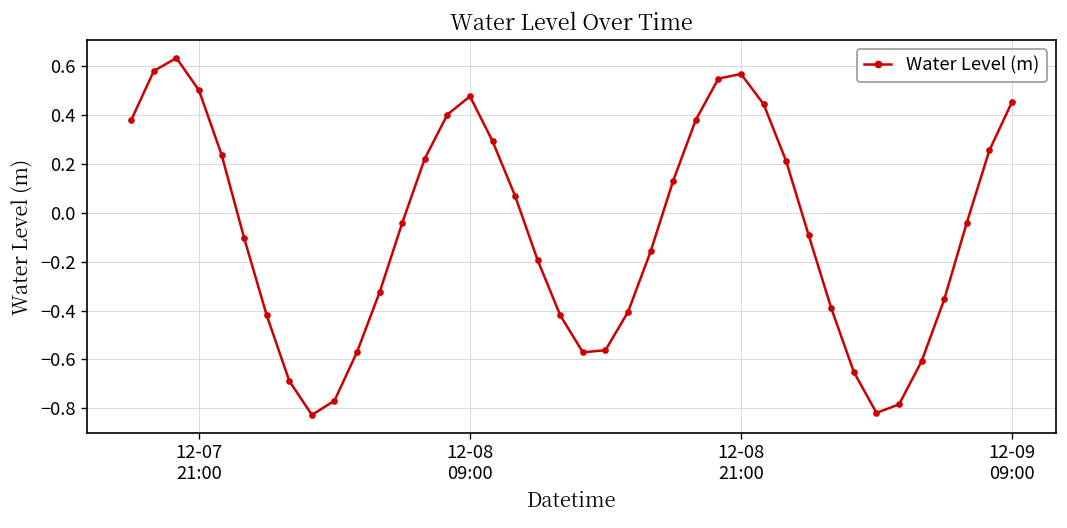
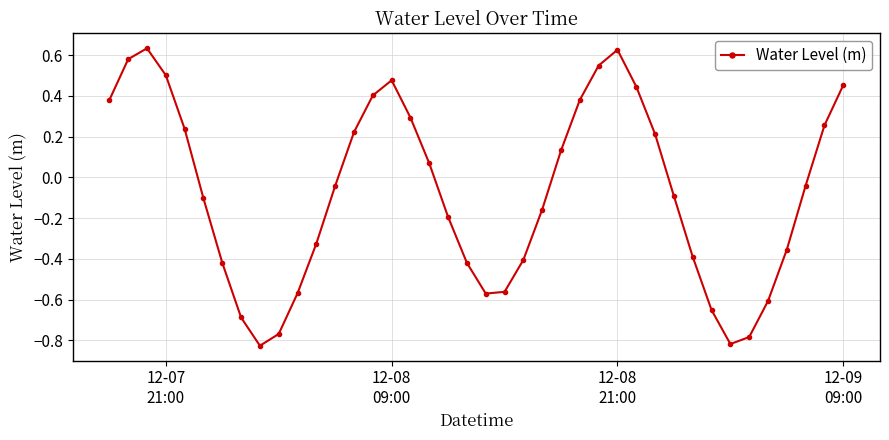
  {
    "12-07 21:00": 0.50,
    "12-08 09:00": 0.48,
-   "12-08 21:00": 0.57,
+   "12-08 21:00": 0.63,
    "12-09 09:00": 0.45
  }
